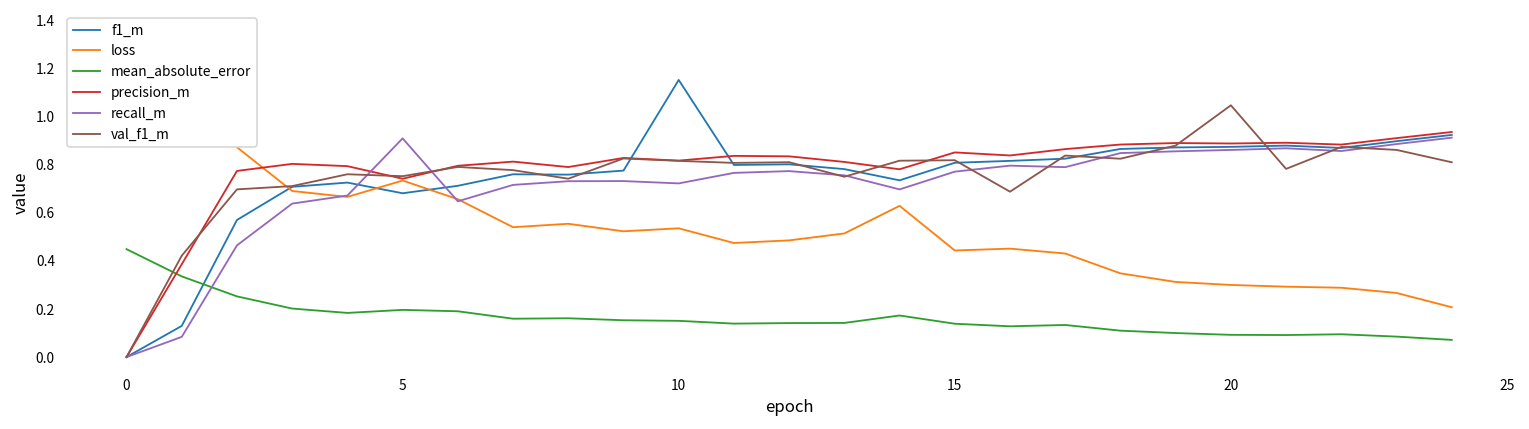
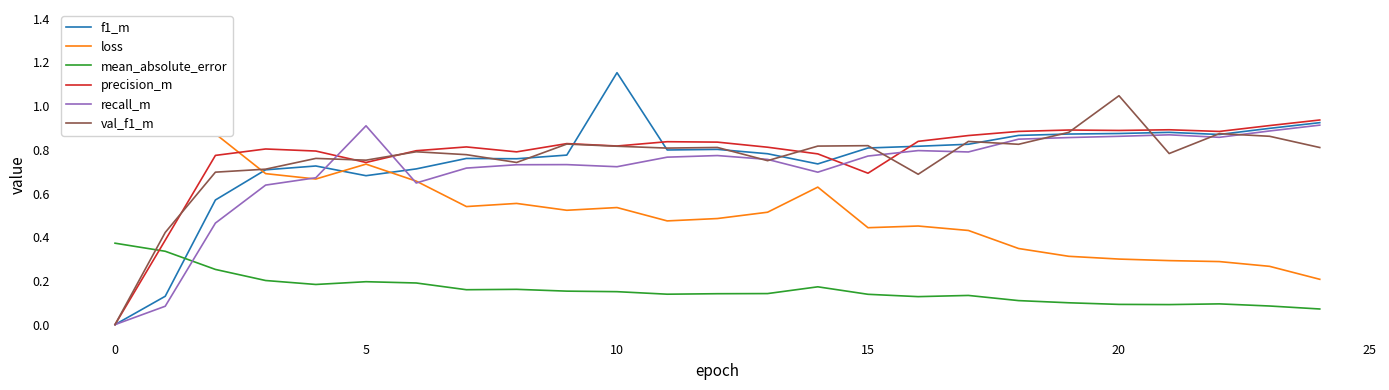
  {
    "f1_m": {
      "5": 0.68,
      "10": 1.15,
      "20": 0.87
    },
    "loss": {
      "10": 0.54,
      "15": 0.44,
      "20": 0.30
    },
    "mean_absolute_error": {
-     "0": 0.45,
+     "0": 0.37,
      "5": 0.20,
      "10": 0.15,
      "15": 0.14,
      "20": 0.09
    },
    "precision_m": {
-     "15": 0.85,
+     "15": 0.69,
      "20": 0.89
    },
    "recall_m": {
      "5": 0.91,
      "10": 0.72,
      "15": 0.77,
      "20": 0.86
    },
    "val_f1_m": {
      "20": 1.05
    }
  }
